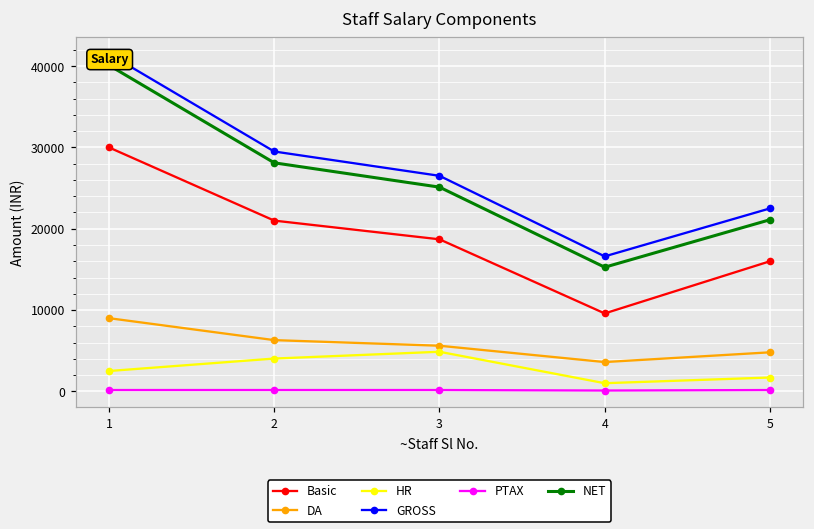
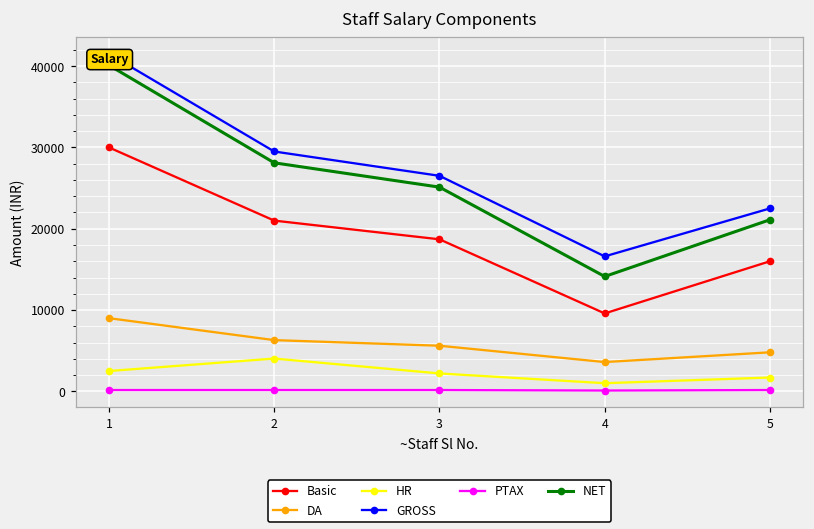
  {
    "Basic": {
      "1": 30000,
      "2": 21000,
      "3": 19000,
      "4": 10000,
      "5": 16000
    },
    "DA": {
      "1": 9000,
      "2": 6000,
      "3": 6000,
      "4": 4000,
      "5": 5000
    },
    "HR": {
      "1": 3000,
      "2": 4000,
-     "3": 5000,
+     "3": 2000,
      "4": 1000,
      "5": 2000
    },
    "GROSS": {
      "2": 30000,
      "3": 27000,
      "4": 17000,
      "5": 23000
    },
    "PTAX": {
      "1": 0,
      "2": 0,
      "3": 0,
      "4": 0,
      "5": 0
    },
    "NET": {
      "2": 28000,
      "3": 25000,
-     "4": 15000,
+     "4": 14000,
      "5": 21000
    }
  }
